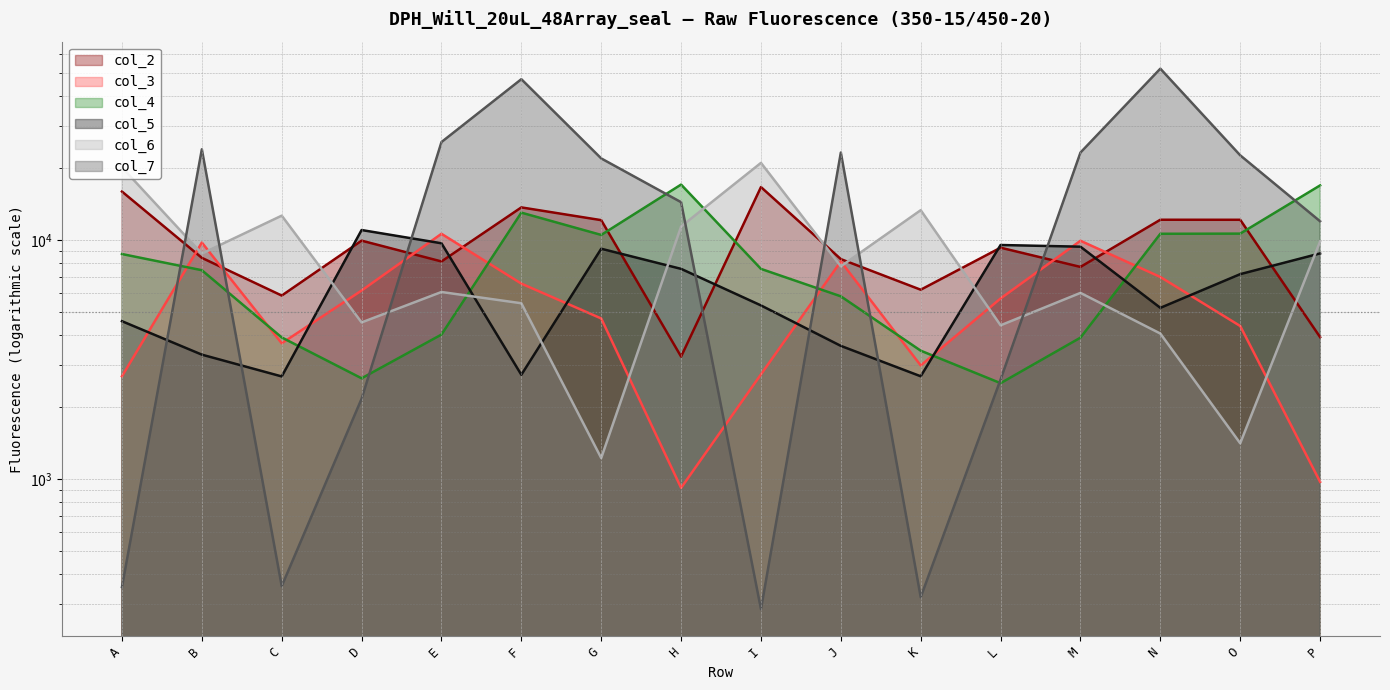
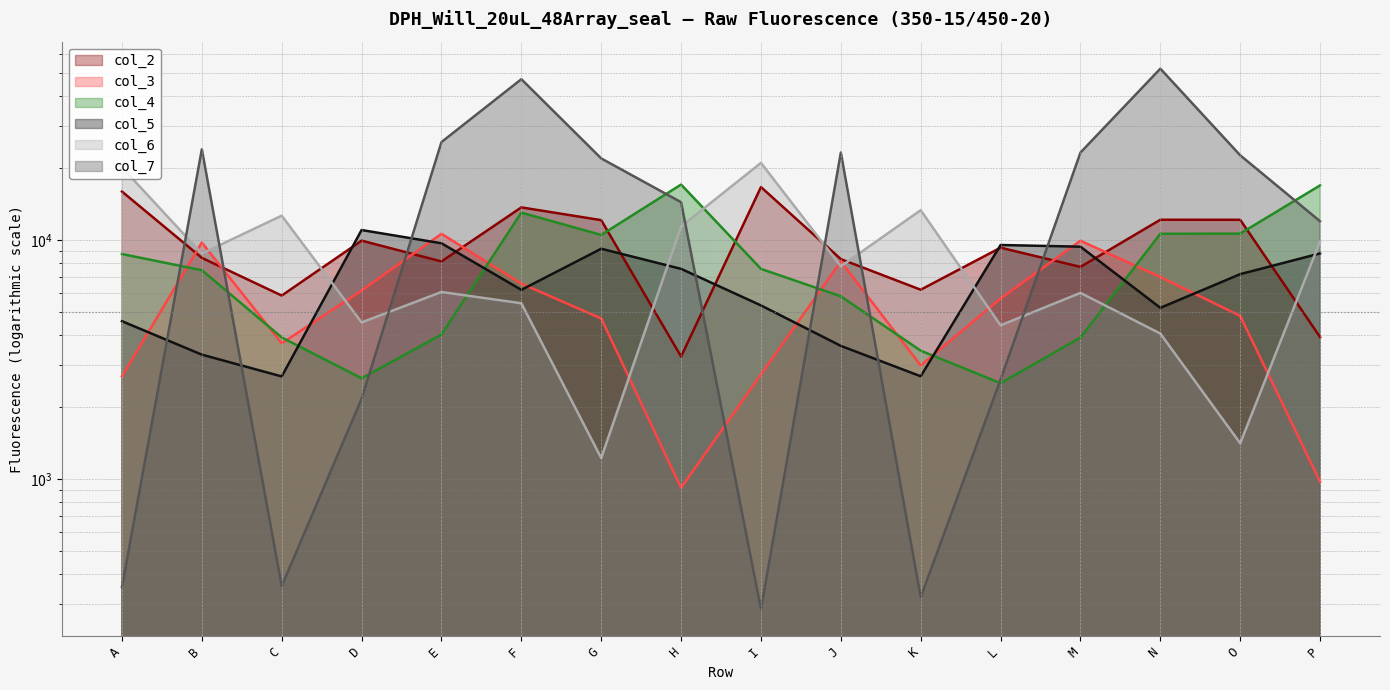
  {
    "col_2": {
      "A": 16000,
      "B": 8400,
      "C": 5900,
      "D": 9900,
      "E": 8100,
      "F": 14000,
      "G": 12000,
      "H": 3300,
      "I": 17000,
      "K": 6200,
      "L": 9300,
      "M": 7700,
      "N": 12000,
      "O": 12000,
      "P": 3900
    },
    "col_3": {
      "A": 2700,
      "B": 9800,
      "C": 3700,
      "D": 6200,
      "E": 11000,
      "F": 6600,
      "G": 4700,
      "H": 920,
      "I": 2700,
      "K": 3000,
      "L": 5700,
      "M": 9900,
      "N": 7000,
-     "O": 4400,
+     "O": 4800,
      "P": 980
    },
    "col_5": {
      "A": 4600,
      "B": 3300,
      "C": 2700,
      "D": 11000,
      "E": 9700,
-     "F": 2700,
+     "F": 6200,
      "G": 9200,
      "H": 7600,
      "I": 5300,
      "J": 3600,
      "K": 2700,
      "L": 9500,
      "M": 9400,
      "N": 5200,
      "O": 7200,
      "P": 8800
    },
    "col_6": {
      "B": 8800,
      "C": 13000,
      "D": 4500,
      "E": 6100,
      "F": 5400,
      "G": 1200,
      "H": 11000,
      "I": 21000,
      "J": 7800,
      "K": 13000,
      "L": 4400,
      "M": 6000,
      "N": 4100,
      "O": 1400,
      "P": 9900
    }
  }
